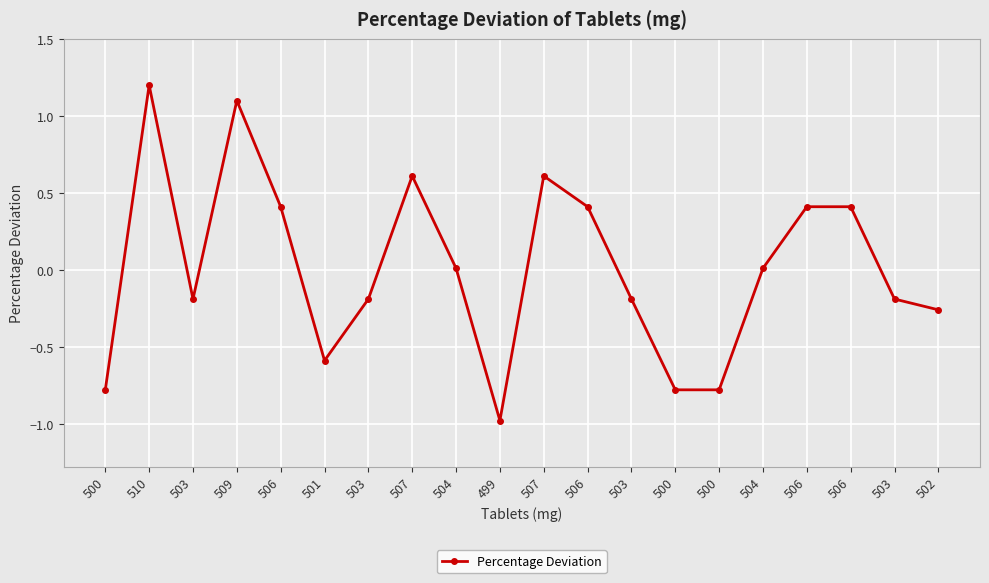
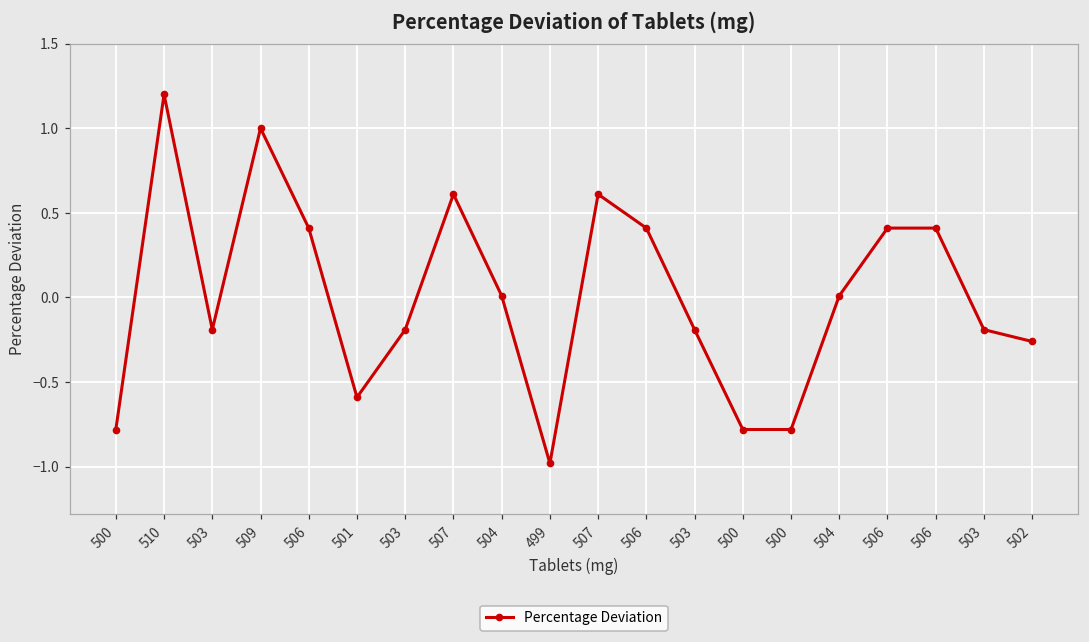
  {
    "510": 1.2,
-   "509": 1.1,
+   "509": 1.0,
    "501": -0.6,
    "499": -0.98,
    "502": -0.26
  }
